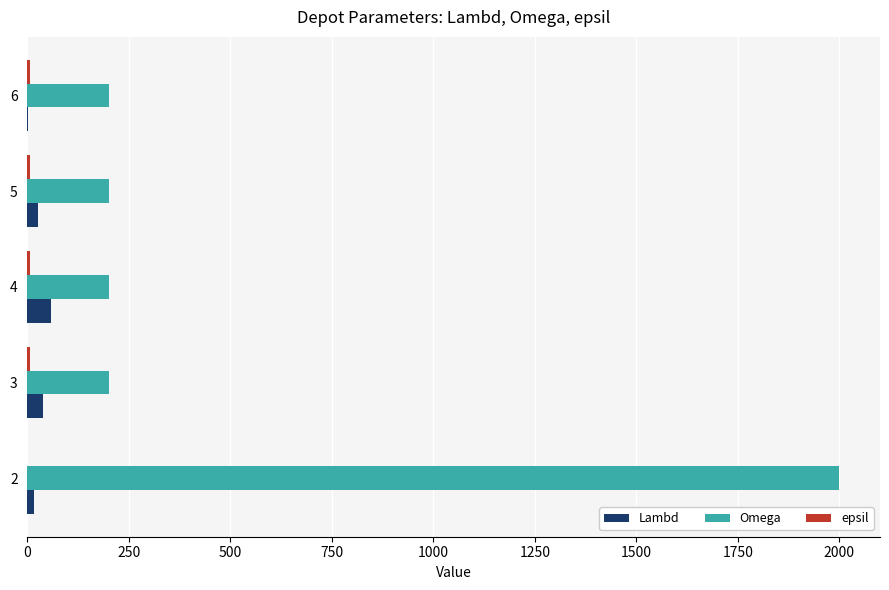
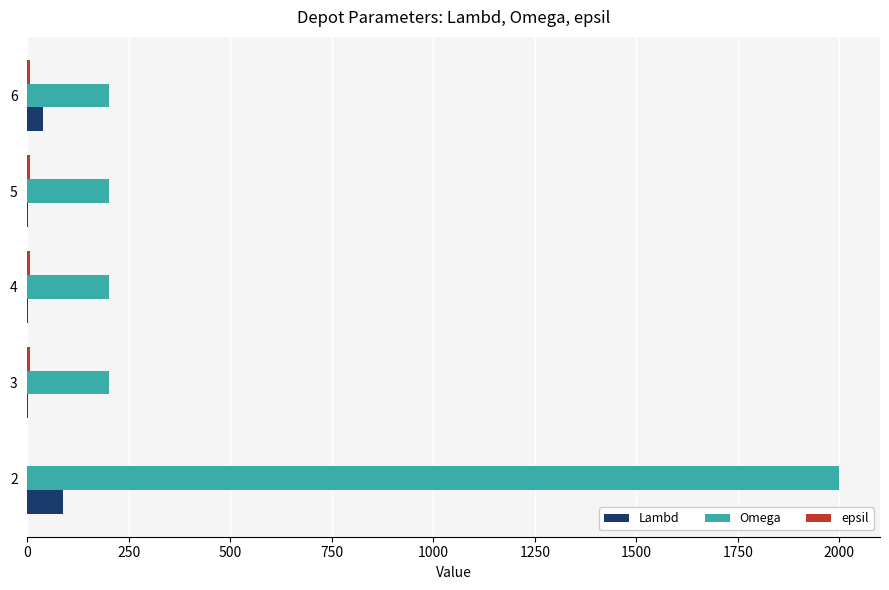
  {
    "Lambd": {
-     "6": 0,
-     "5": 30,
-     "4": 60,
-     "3": 40,
-     "2": 20
+     "6": 40,
+     "5": 0,
+     "4": 0,
+     "3": 0,
+     "2": 90
    },
    "Omega": {
      "6": 200,
      "5": 200,
      "4": 200,
      "3": 200,
      "2": 2000
    },
    "epsil": {
      "6": 10,
      "5": 10,
      "4": 10,
      "3": 10,
      "2": 0
    }
  }
